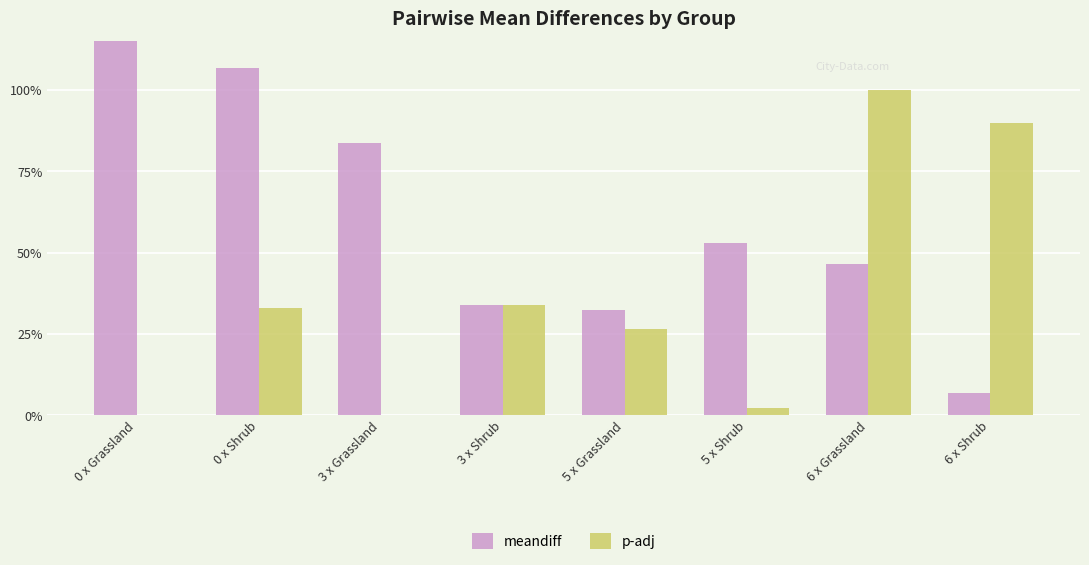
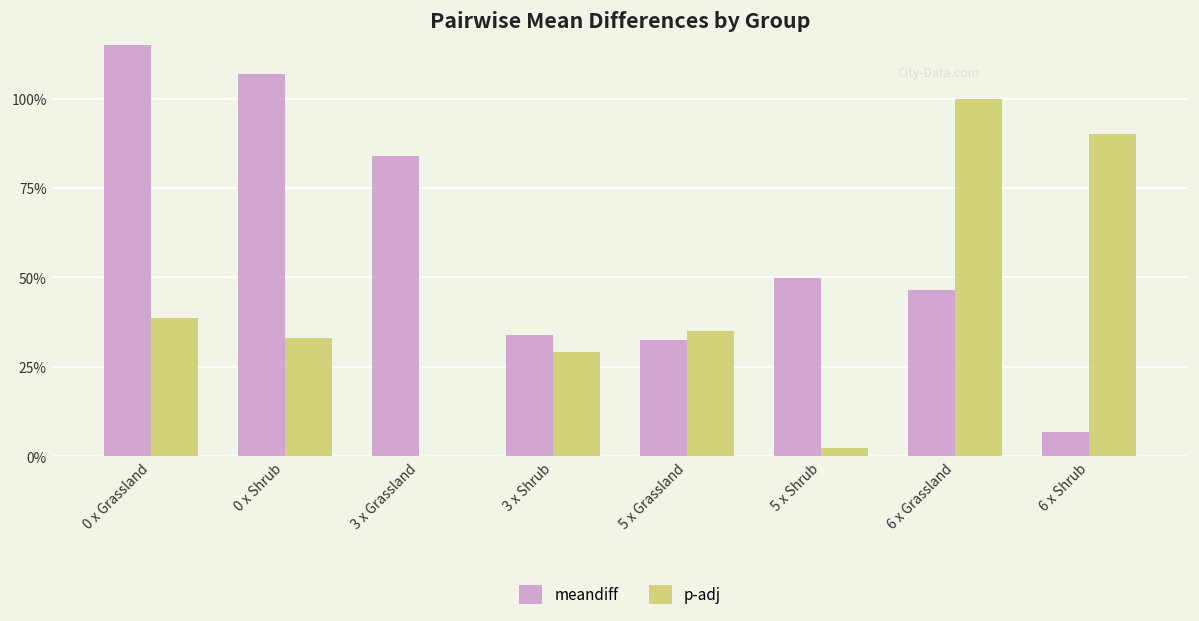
  {
    "meandiff": {
      "0 x Shrub": "107%",
      "3 x Grassland": "84%",
      "3 x Shrub": "34%",
      "5 x Grassland": "32%",
-     "5 x Shrub": "53%",
+     "5 x Shrub": "50%",
      "6 x Grassland": "47%",
      "6 x Shrub": "7%"
    },
    "p-adj": {
-     "0 x Grassland": "0%",
+     "0 x Grassland": "39%",
      "0 x Shrub": "33%",
-     "3 x Shrub": "34%",
-     "5 x Grassland": "27%",
+     "3 x Shrub": "29%",
+     "5 x Grassland": "35%",
      "5 x Shrub": "2%",
      "6 x Grassland": "100%",
      "6 x Shrub": "90%"
    }
  }
